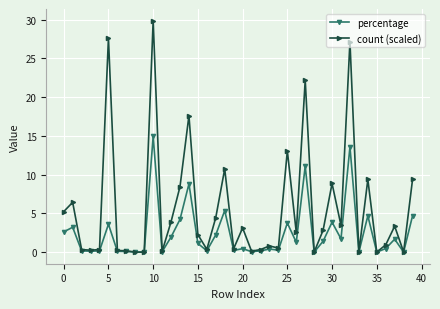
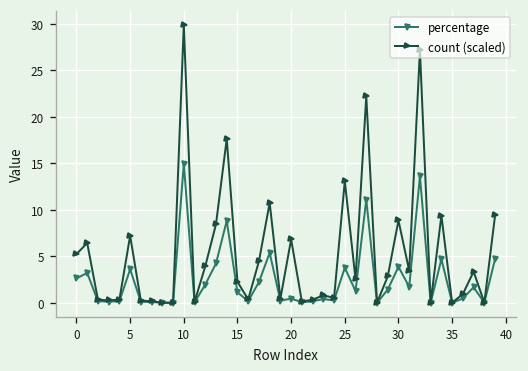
  {
    "percentage": {
      "0": 3,
      "5": 4,
      "10": 15,
      "15": 1,
      "20": 0,
      "25": 4,
      "30": 4
    },
    "count (scaled)": {
      "0": 5,
-     "5": 28,
+     "5": 7,
      "10": 30,
      "15": 2,
-     "20": 3,
+     "20": 7,
      "25": 13,
      "30": 9
    }
  }
